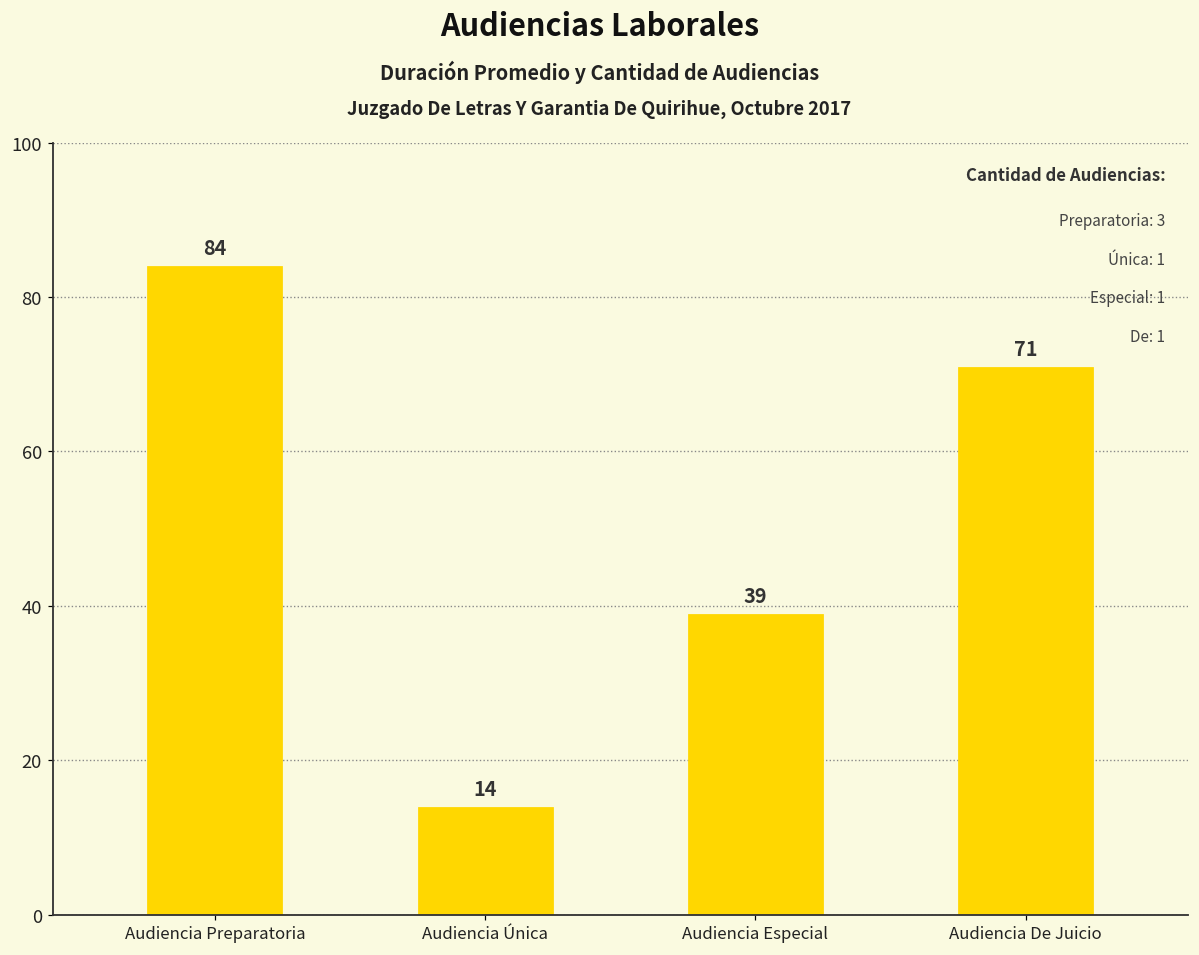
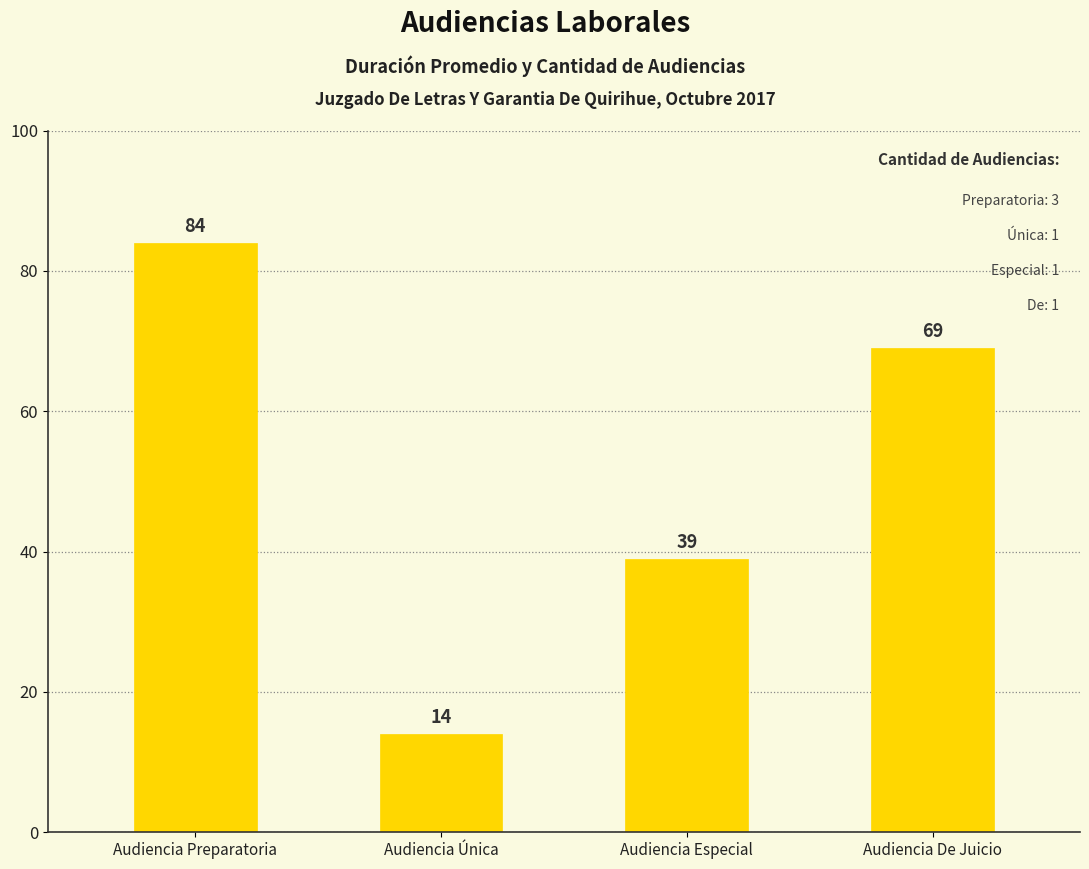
  {
    "Audiencia Preparatoria": 84,
    "Audiencia Única": 14,
    "Audiencia Especial": 39,
-   "Audiencia De Juicio": 71
+   "Audiencia De Juicio": 69
  }
